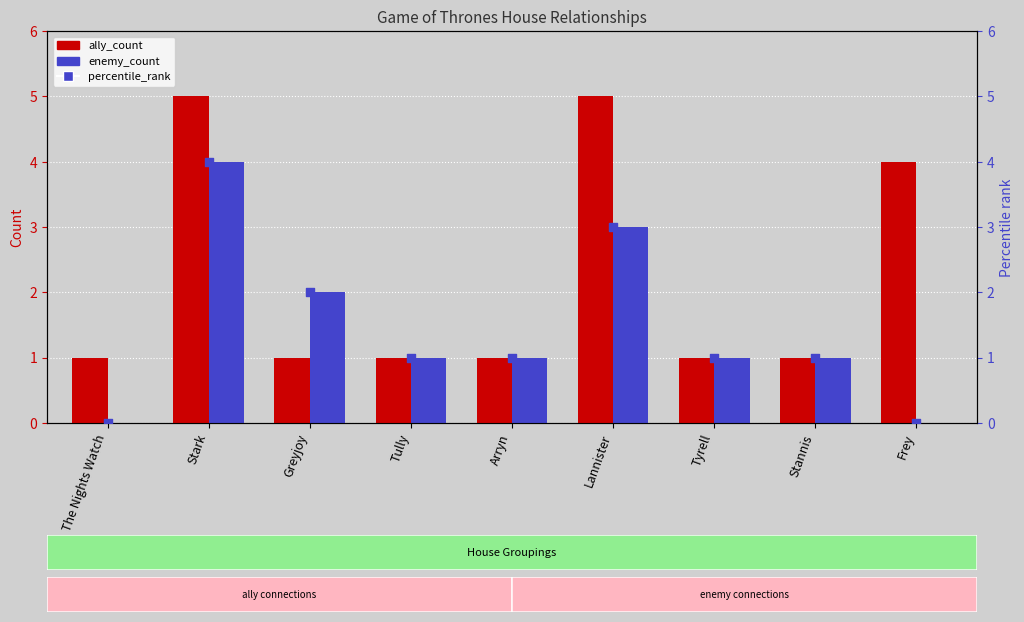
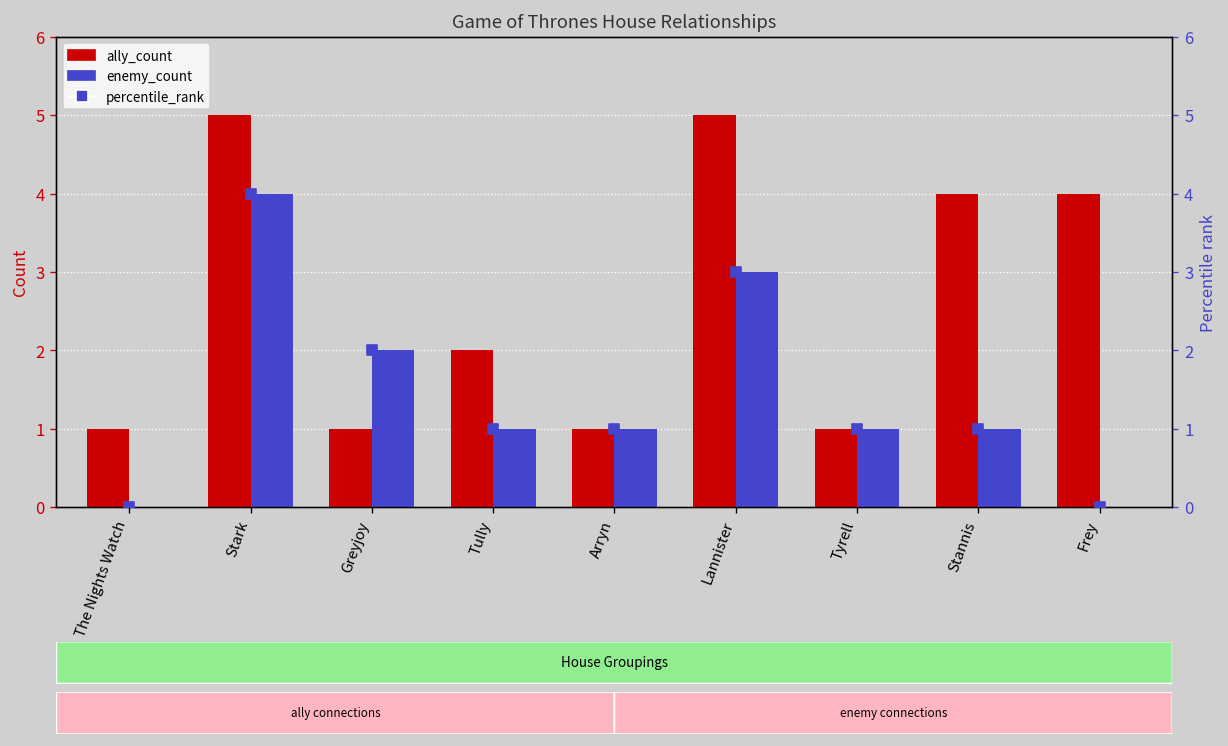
  {
    "ally_count": {
      "The Nights Watch": 1,
      "Stark": 5,
      "Greyjoy": 1,
-     "Tully": 1,
+     "Tully": 2,
      "Arryn": 1,
      "Lannister": 5,
      "Tyrell": 1,
-     "Stannis": 1,
+     "Stannis": 4,
      "Frey": 4
    }
  }
